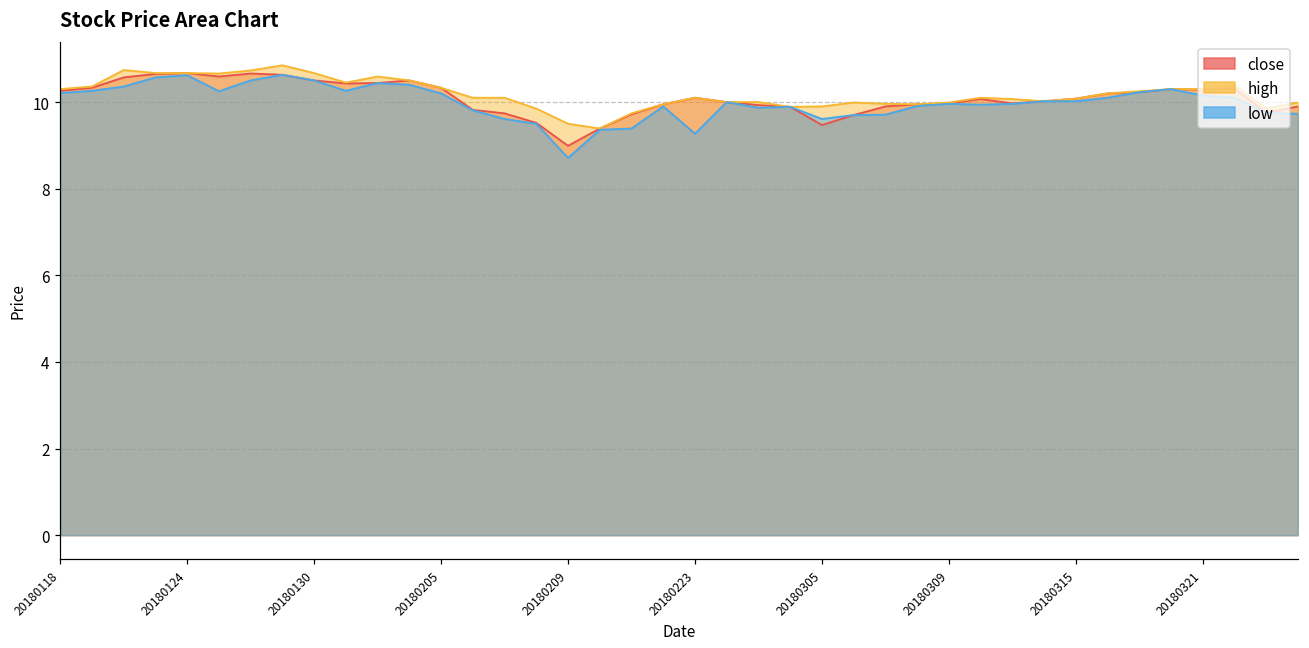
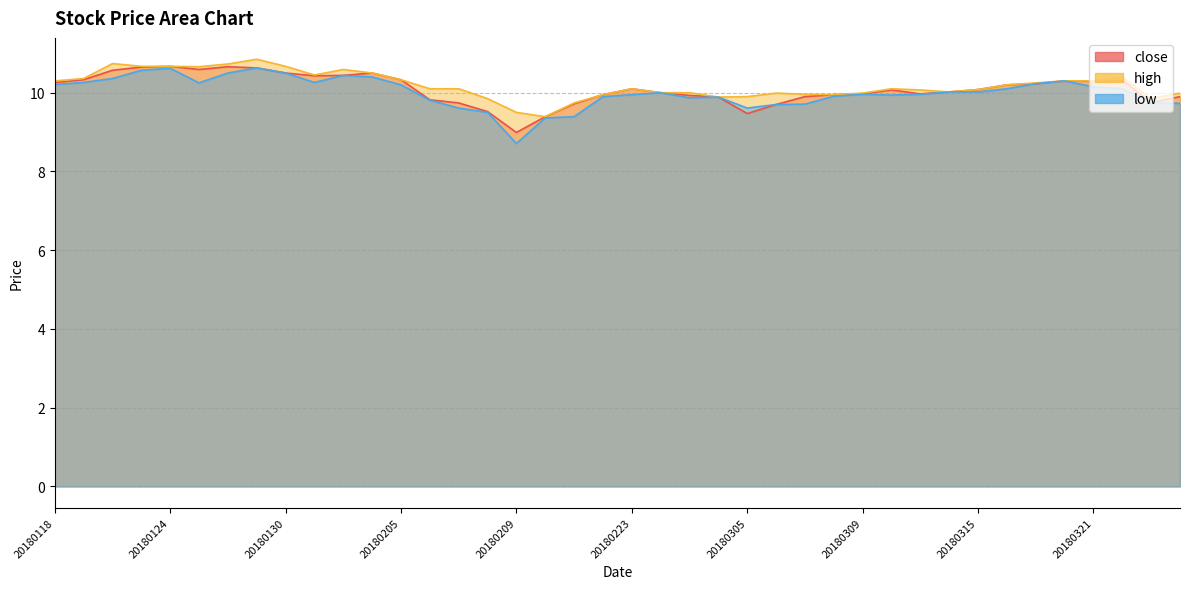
  {
    "close": {
      "20180209": 9.0,
      "20180305": 9.5
    },
    "high": {
      "20180130": 10.7,
      "20180209": 9.5,
      "20180305": 9.9
    },
    "low": {
      "20180205": 10.2,
      "20180209": 8.7,
-     "20180223": 9.3,
+     "20180223": 10.0,
      "20180305": 9.6
    }
  }
